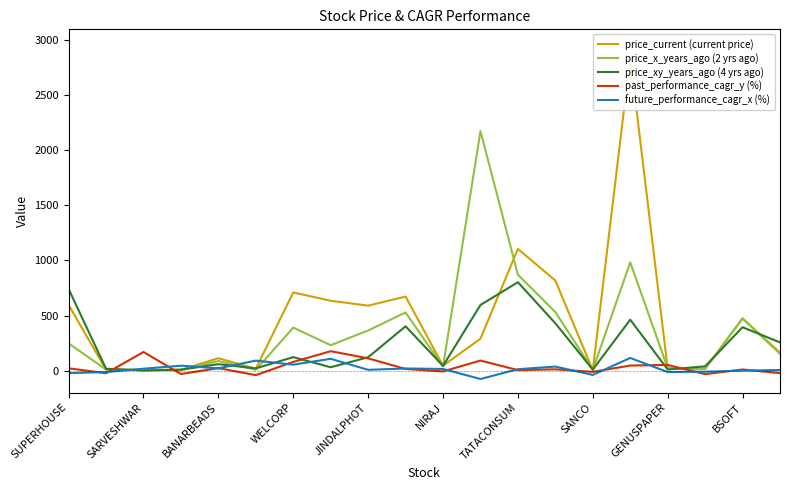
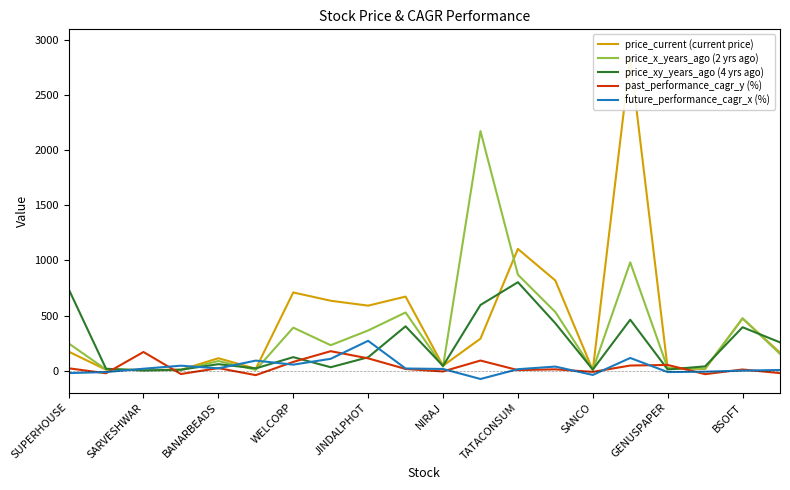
  {
    "price_current (current price)": {
-     "SUPERHOUSE": 600,
+     "SUPERHOUSE": 170,
      "BANARBEADS": 110,
      "WELCORP": 710,
      "JINDALPHOT": 590,
      "TATACONSUM": 1110
    },
    "price_x_years_ago (2 yrs ago)": {
      "SUPERHOUSE": 250,
      "BANARBEADS": 90,
      "WELCORP": 390,
      "JINDALPHOT": 360,
      "TATACONSUM": 870
    },
    "price_xy_years_ago (4 yrs ago)": {
      "SUPERHOUSE": 740,
      "BANARBEADS": 60,
      "WELCORP": 120,
      "TATACONSUM": 800,
      "BSOFT": 390
    },
    "past_performance_cagr_y (%)": {
      "SUPERHOUSE": 20,
      "SARVESHWAR": 170,
      "WELCORP": 80,
      "GENUSPAPER": 50
    },
    "future_performance_cagr_x (%)": {
      "SUPERHOUSE": -20,
      "WELCORP": 50,
-     "JINDALPHOT": 10,
+     "JINDALPHOT": 270,
      "SANCO": -40,
      "GENUSPAPER": -10
    }
  }
